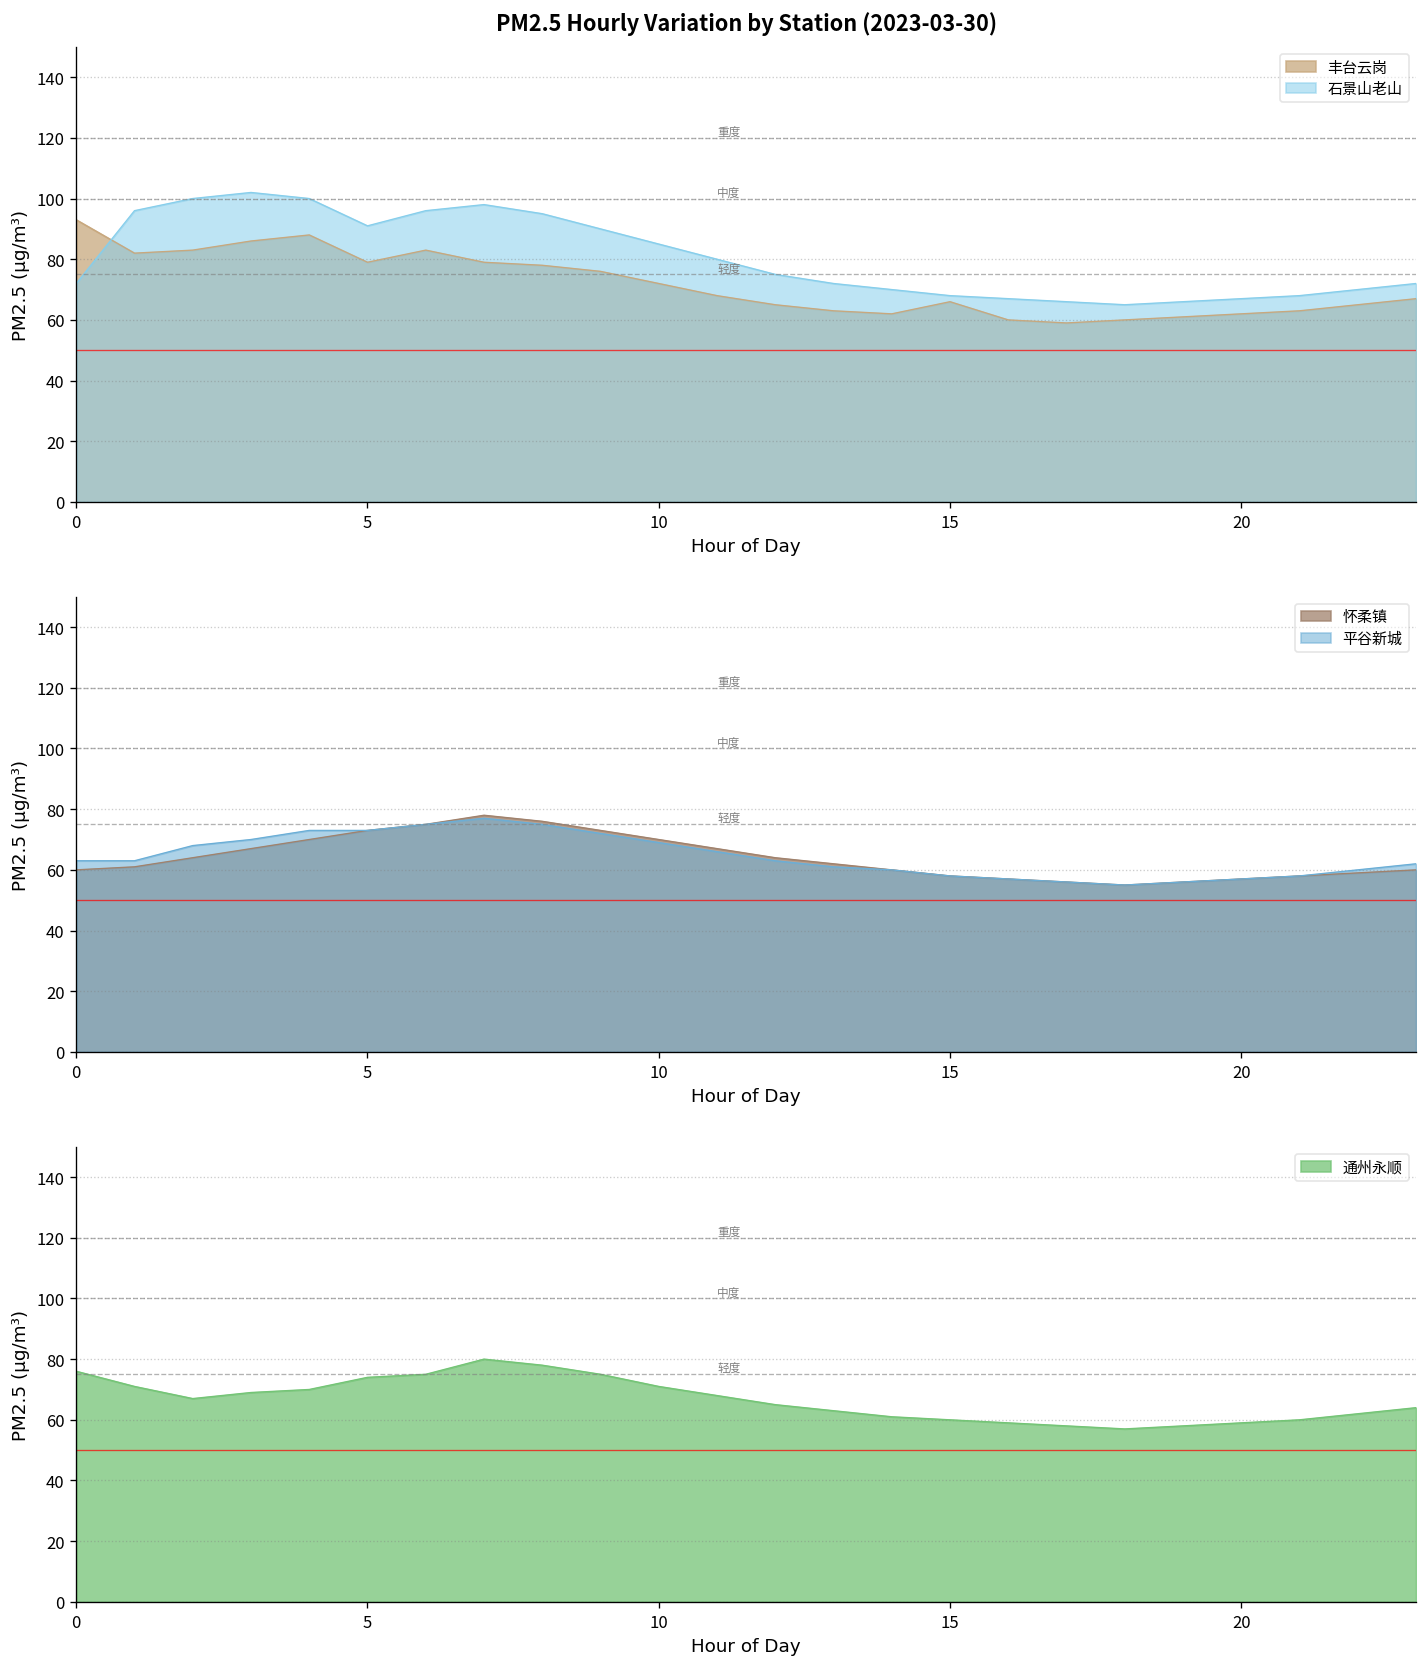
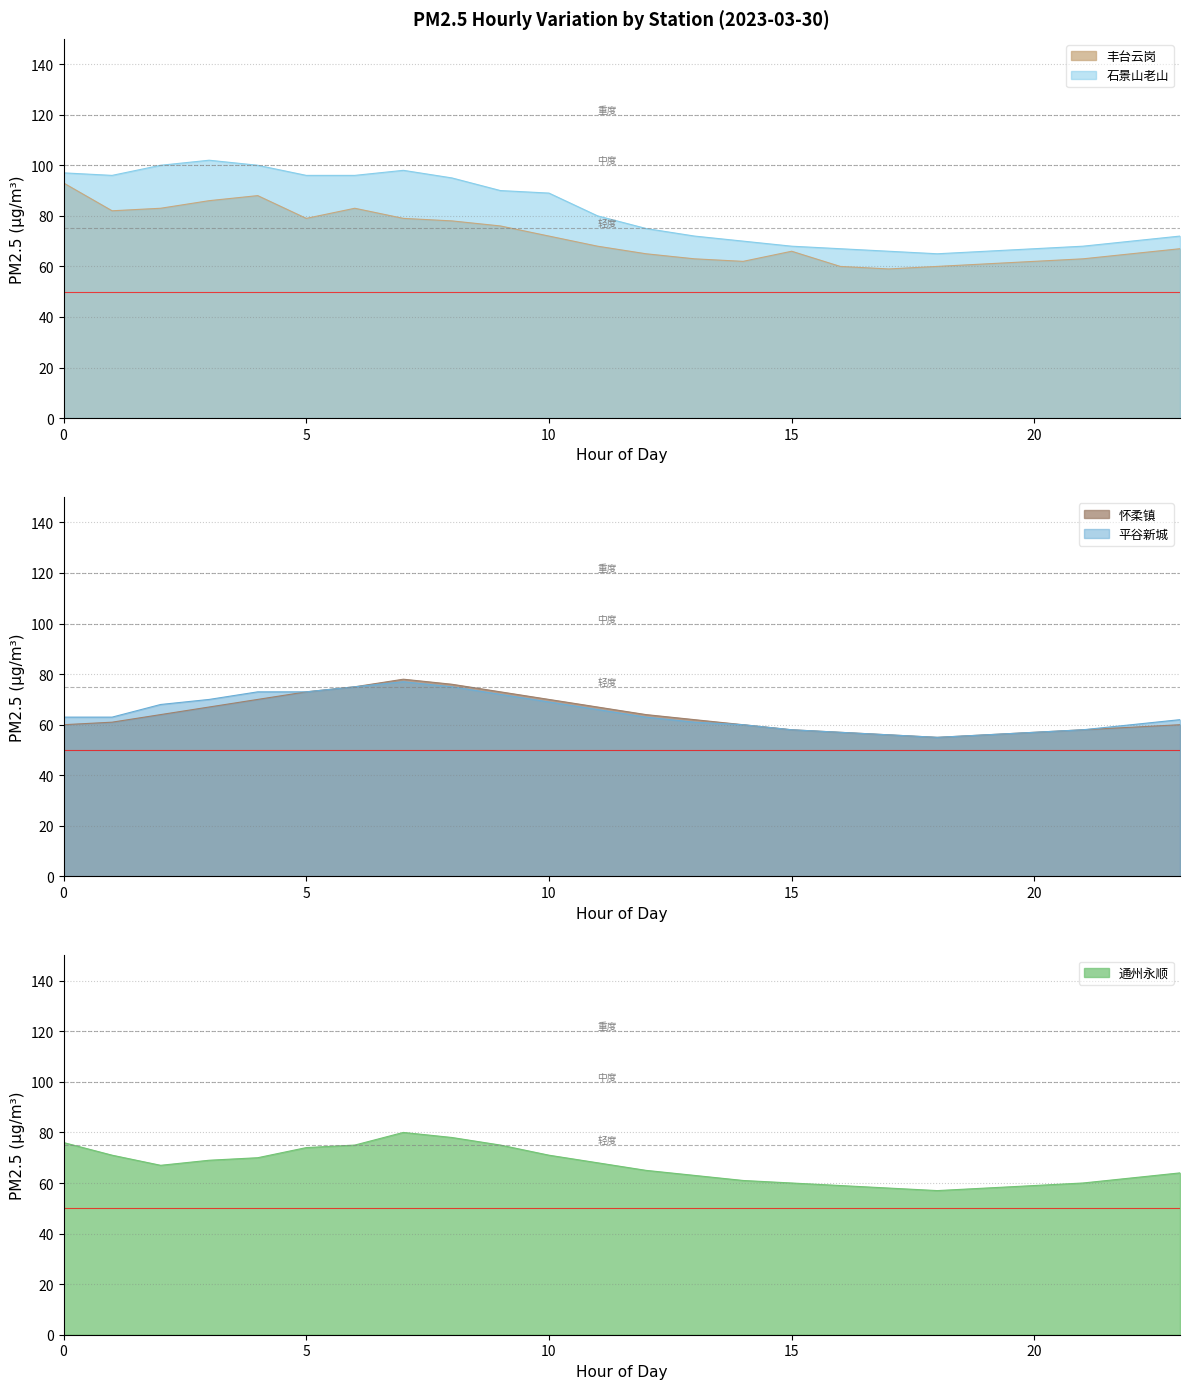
  {
    "PM2.5 Hourly Variation by Station (2023-03-30)": {
      "丰台云岗": {
        "0": 93,
        "5": 79,
        "10": 72,
        "15": 66,
        "20": 62
      },
      "石景山老山": {
-       "0": 72,
-       "5": 91,
-       "10": 85,
+       "0": 97,
+       "5": 96,
+       "10": 89,
        "15": 68,
        "20": 67
      }
    }
  }
